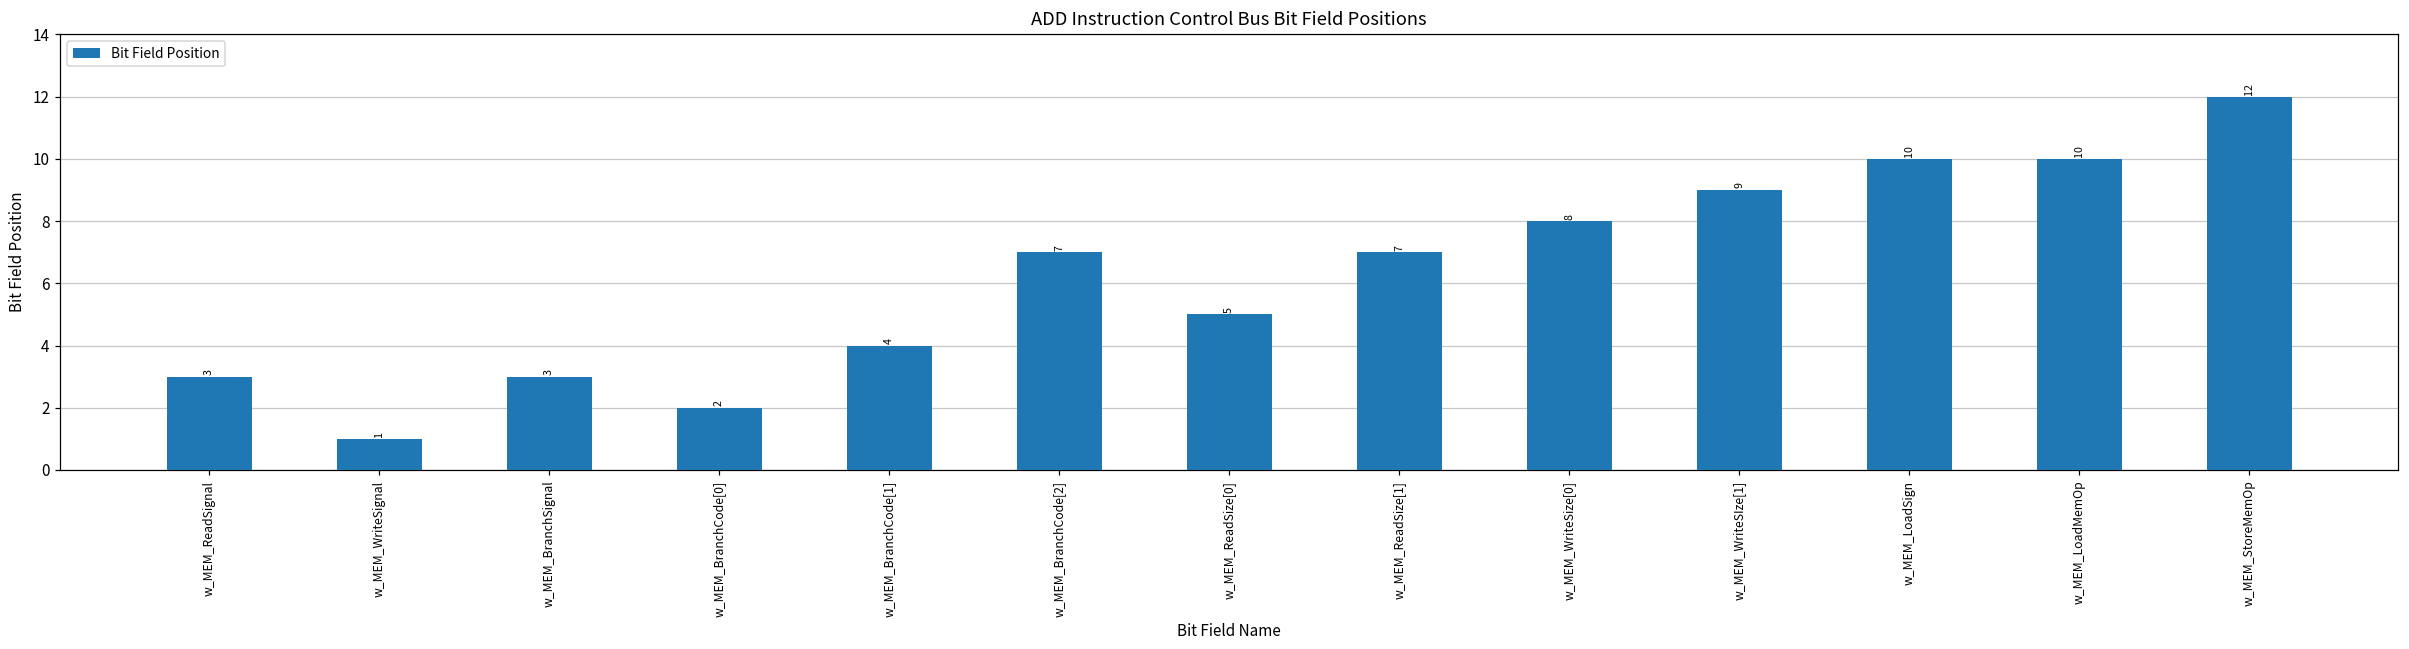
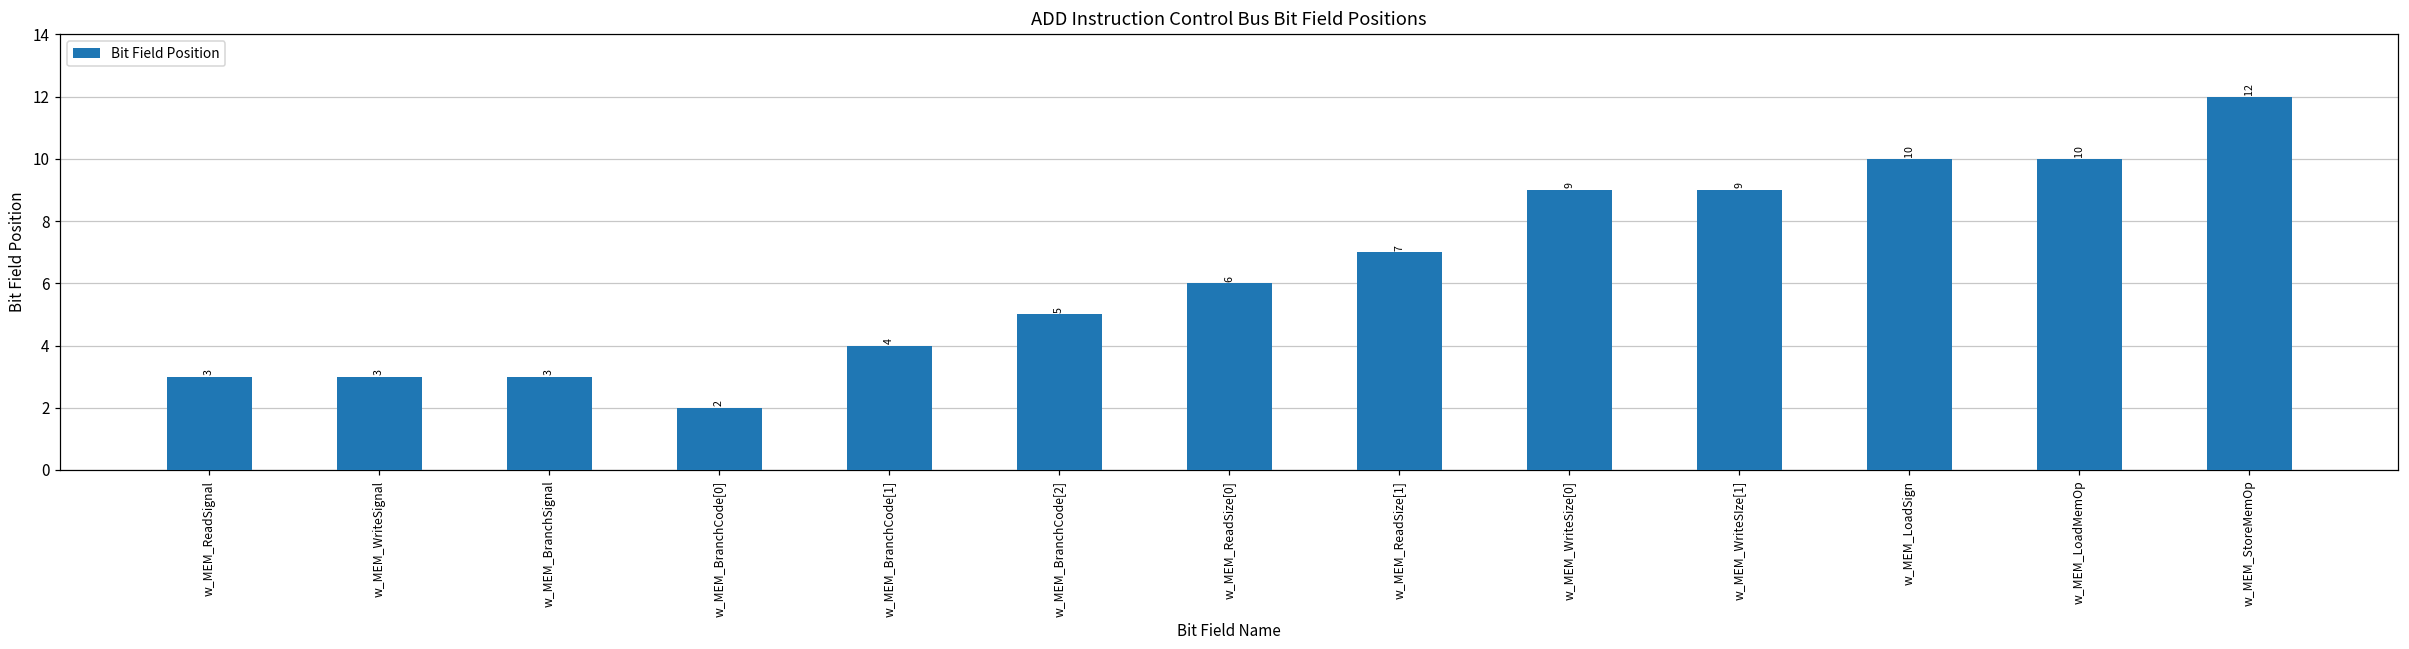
  {
    "w_MEM_ReadSignal": 3,
-   "w_MEM_WriteSignal": 1,
+   "w_MEM_WriteSignal": 3,
    "w_MEM_BranchSignal": 3,
    "w_MEM_BranchCode[0]": 2,
    "w_MEM_BranchCode[1]": 4,
-   "w_MEM_BranchCode[2]": 7,
-   "w_MEM_ReadSize[0]": 5,
+   "w_MEM_BranchCode[2]": 5,
+   "w_MEM_ReadSize[0]": 6,
    "w_MEM_ReadSize[1]": 7,
-   "w_MEM_WriteSize[0]": 8,
+   "w_MEM_WriteSize[0]": 9,
    "w_MEM_WriteSIze[1]": 9,
    "w_MEM_LoadSign": 10,
    "w_MEM_LoadMemOp": 10,
    "w_MEM_StoreMemOp": 12
  }
